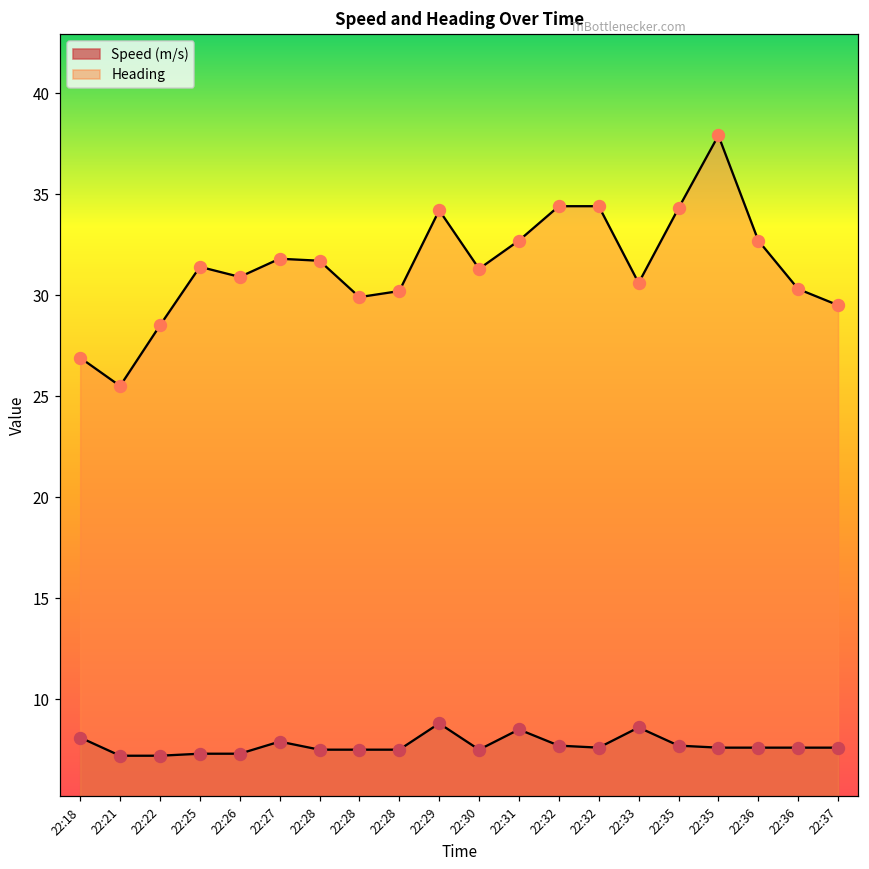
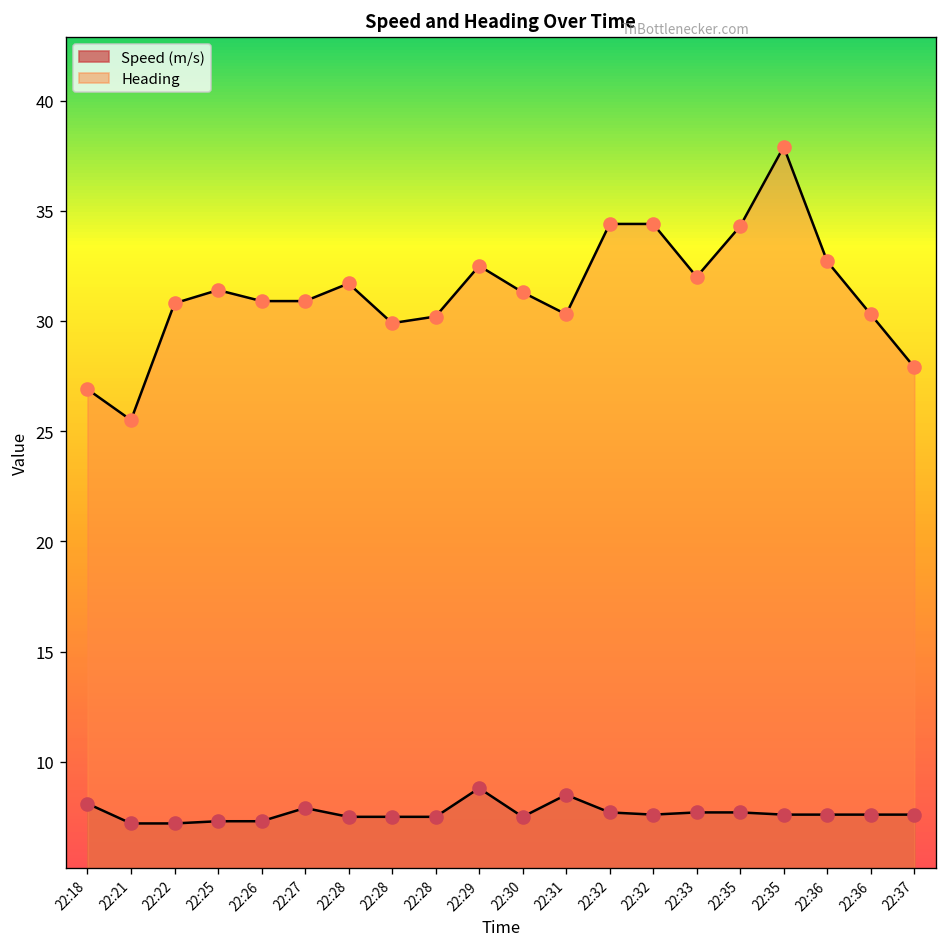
  {
    "Speed (m/s)": {
      "22:18": 8.1,
      "22:21": 7.2,
      "22:22": 7.2,
      "22:25": 7.3,
      "22:26": 7.3,
      "22:27": 7.9,
      "22:29": 8.8,
      "22:30": 7.5,
      "22:31": 8.5,
-     "22:33": 8.6,
+     "22:33": 7.7,
      "22:37": 7.6
    },
    "Heading": {
      "22:18": 26.9,
      "22:21": 25.5,
-     "22:22": 28.5,
+     "22:22": 30.8,
      "22:25": 31.4,
      "22:26": 30.9,
-     "22:27": 31.8,
-     "22:29": 34.2,
+     "22:27": 30.9,
+     "22:29": 32.5,
      "22:30": 31.3,
-     "22:31": 32.7,
-     "22:33": 30.6,
-     "22:37": 29.5
+     "22:31": 30.3,
+     "22:33": 32.0,
+     "22:37": 27.9
    }
  }
